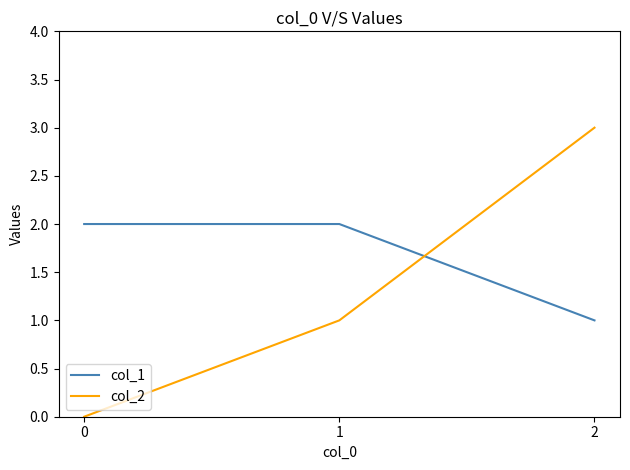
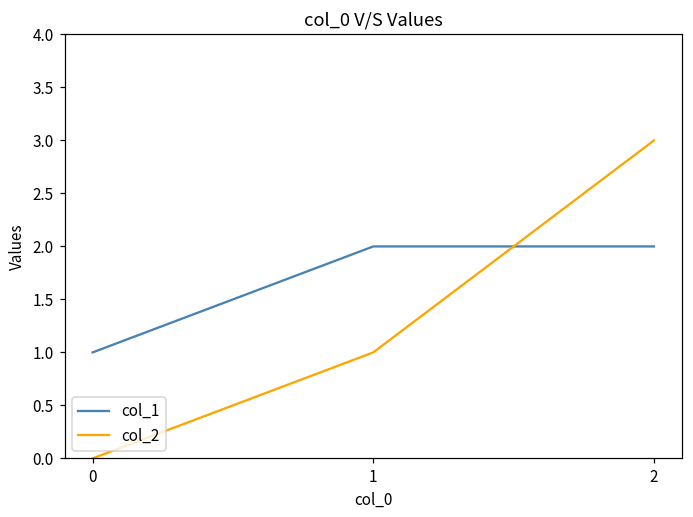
  {
    "col_1": {
-     "0": 2,
+     "0": 1,
      "1": 2,
-     "2": 1
+     "2": 2
    },
    "col_2": {
      "0": 0,
      "1": 1,
      "2": 3
    }
  }
